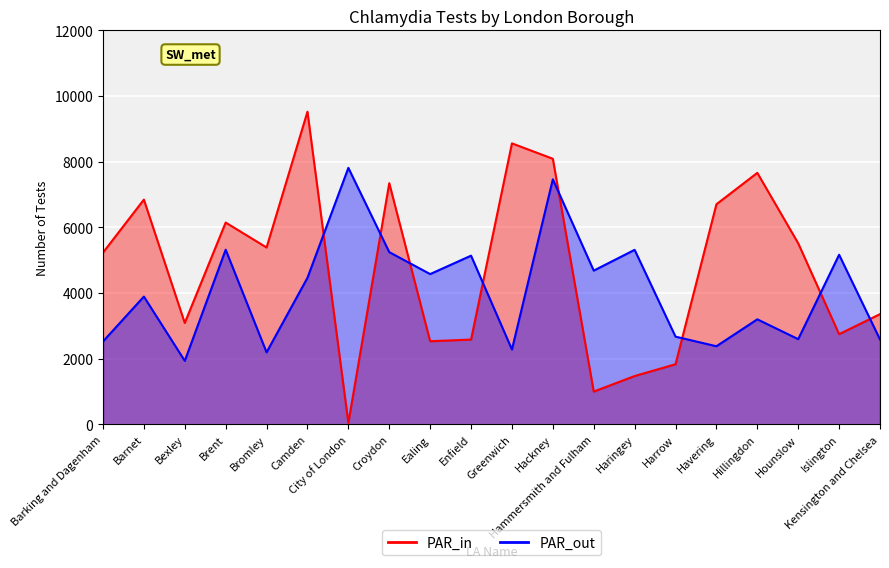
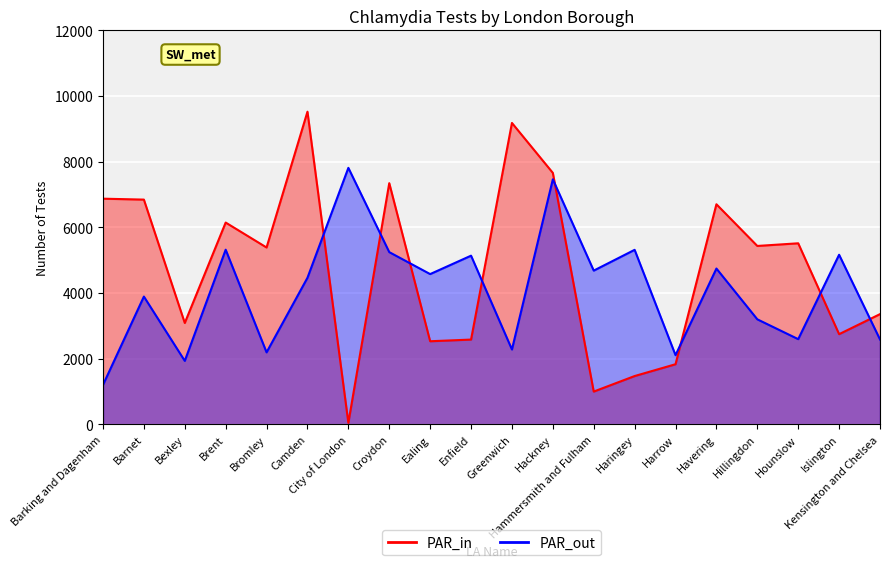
  {
    "PAR_in": {
-     "Barking and Dagenham": 5200,
+     "Barking and Dagenham": 6900,
      "Barnet": 6800,
      "Bexley": 3100,
      "Brent": 6100,
      "Bromley": 5400,
      "Camden": 9500,
      "City of London": 0,
      "Croydon": 7300,
      "Ealing": 2500,
      "Enfield": 2600,
-     "Greenwich": 8600,
-     "Hackney": 8100,
+     "Greenwich": 9200,
+     "Hackney": 7700,
      "Hammersmith and Fulham": 1000,
      "Haringey": 1500,
      "Harrow": 1800,
      "Havering": 6700,
-     "Hillingdon": 7700,
+     "Hillingdon": 5400,
      "Hounslow": 5500,
      "Islington": 2700,
      "Kensington and Chelsea": 3400
    },
    "PAR_out": {
-     "Barking and Dagenham": 2500,
+     "Barking and Dagenham": 1200,
      "Barnet": 3900,
      "Bexley": 1900,
      "Brent": 5300,
      "Bromley": 2200,
      "Camden": 4500,
      "City of London": 7800,
      "Croydon": 5200,
      "Ealing": 4600,
      "Enfield": 5100,
      "Greenwich": 2300,
      "Hackney": 7500,
      "Hammersmith and Fulham": 4700,
      "Haringey": 5300,
-     "Harrow": 2700,
-     "Havering": 2400,
+     "Harrow": 2100,
+     "Havering": 4700,
      "Hillingdon": 3200,
      "Hounslow": 2600,
      "Islington": 5200,
      "Kensington and Chelsea": 2600
    }
  }
